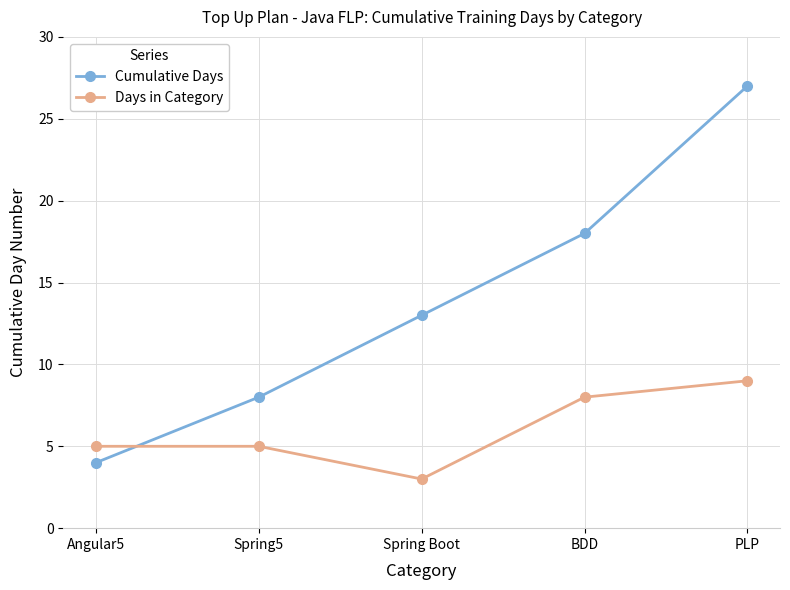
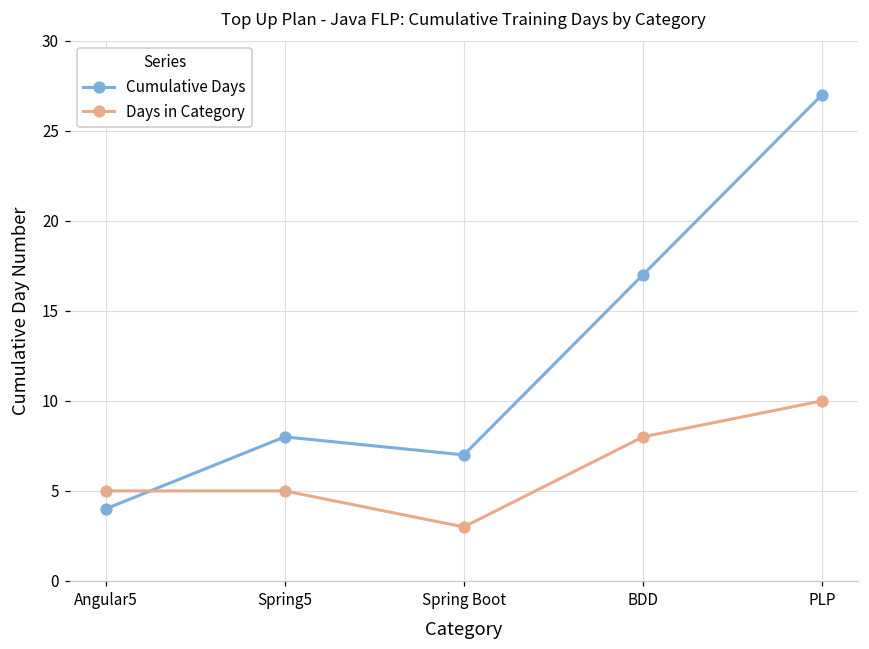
  {
    "Cumulative Days": {
      "Angular5": 4,
      "Spring5": 8,
-     "Spring Boot": 13,
-     "BDD": 18,
+     "Spring Boot": 7,
+     "BDD": 17,
      "PLP": 27
    },
    "Days in Category": {
      "Angular5": 5,
      "Spring5": 5,
      "Spring Boot": 3,
      "BDD": 8,
-     "PLP": 9
+     "PLP": 10
    }
  }
